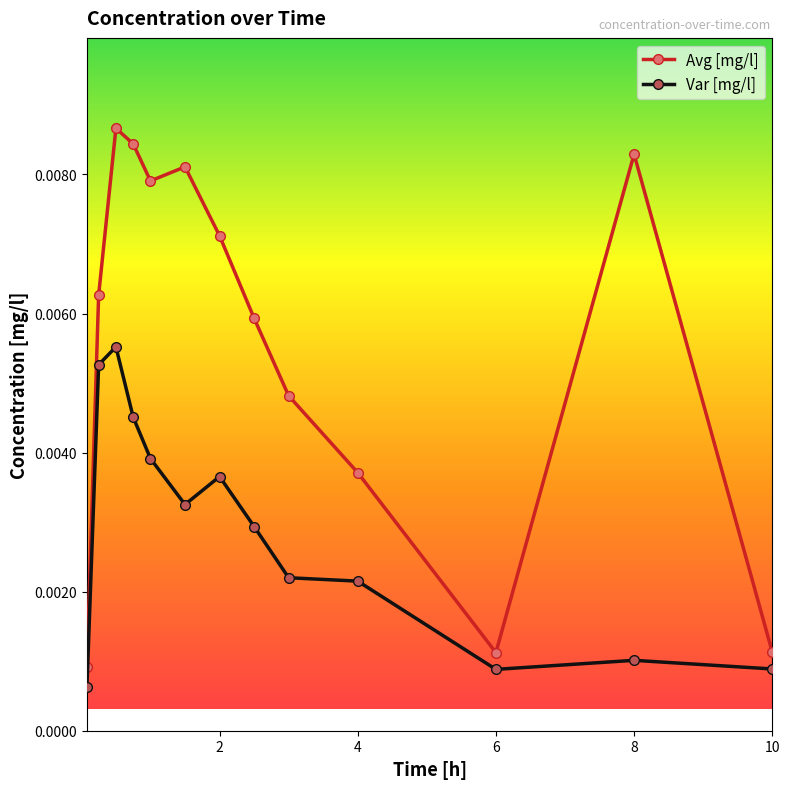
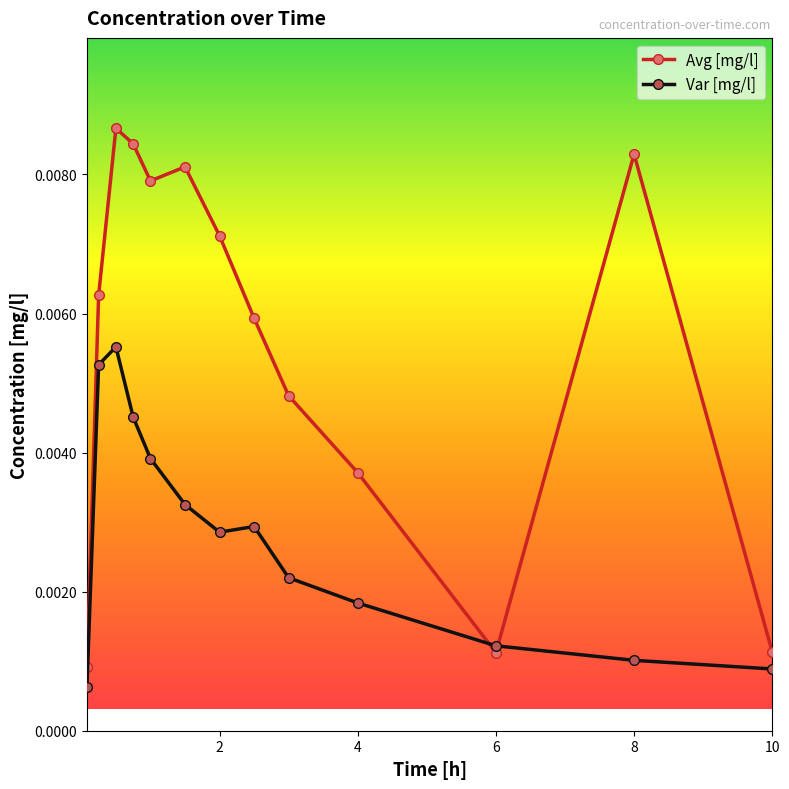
  {
    "Avg [mg/l]": {
      "2": 0.0071,
      "4": 0.0037,
      "6": 0.0011,
      "8": 0.0083,
      "10": 0.0011
    },
    "Var [mg/l]": {
-     "2": 0.0037,
-     "4": 0.0022,
-     "6": 0.0009,
+     "2": 0.0029,
+     "4": 0.0018,
+     "6": 0.0012,
      "8": 0.0010,
      "10": 0.0009
    }
  }
